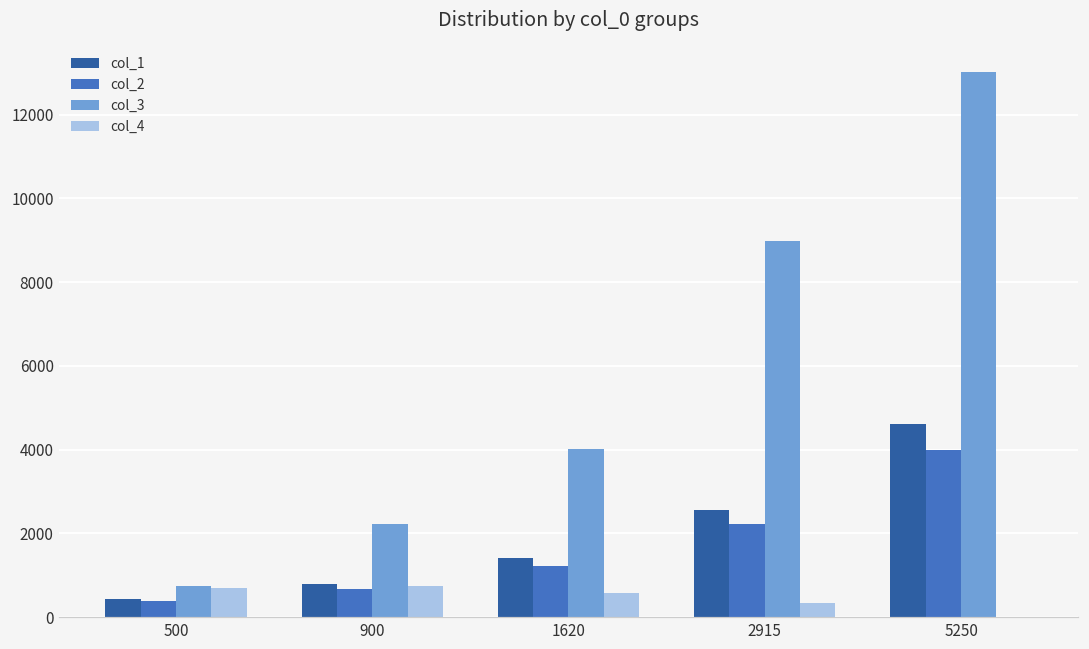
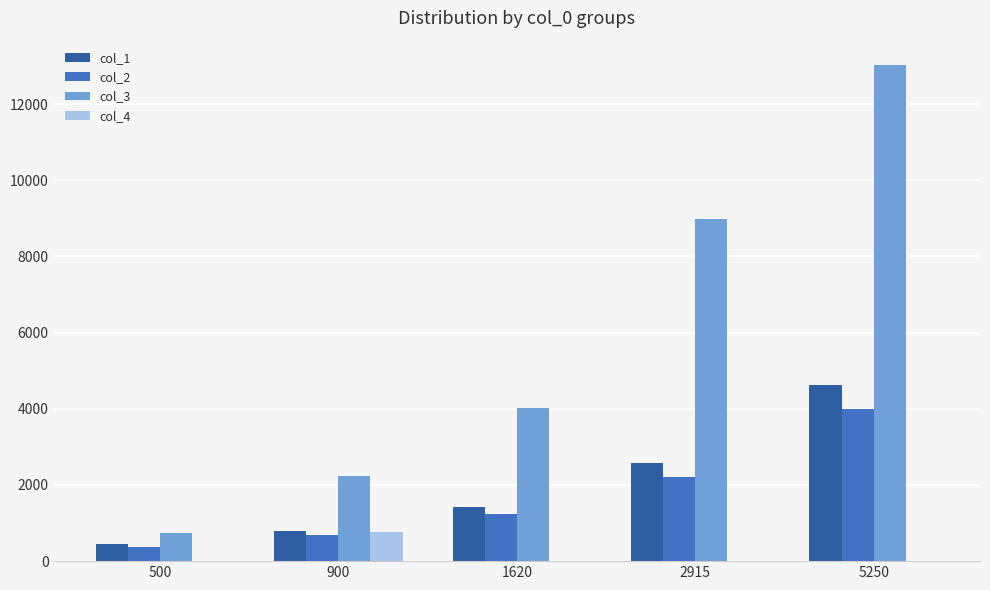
  {
    "col_3": {
      "500": 700,
      "900": 2200,
      "1620": 4000,
      "2915": 9000,
      "5250": 13000
    },
    "col_4": {
-     "500": 700,
+     "500": 0,
      "900": 800,
-     "1620": 600,
-     "2915": 300
+     "1620": 0,
+     "2915": 0
    }
  }
